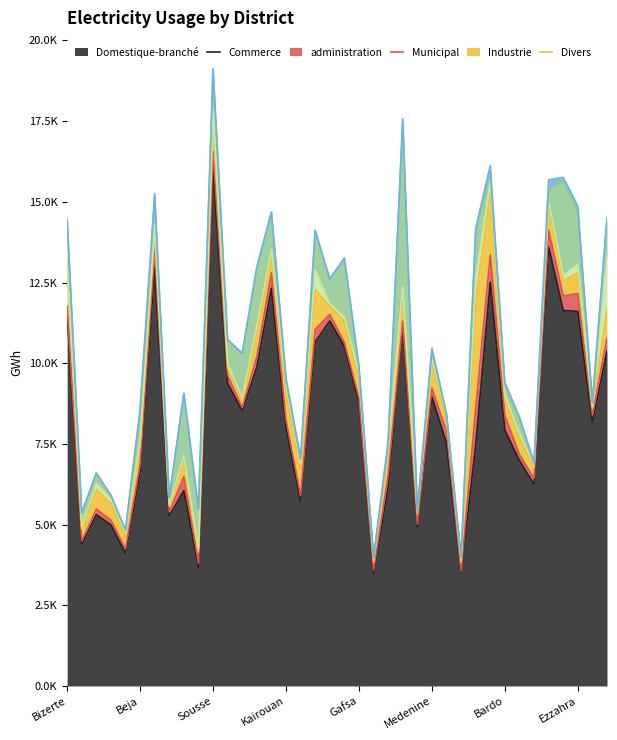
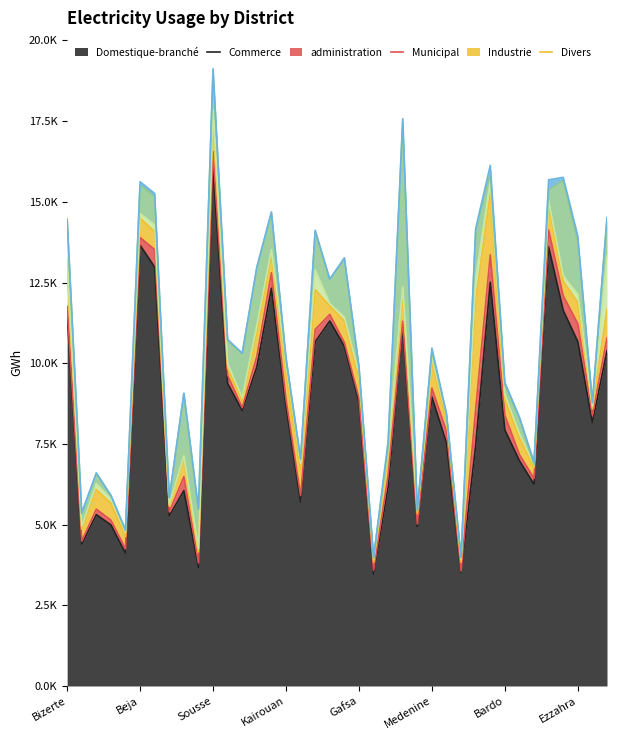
  {
    "Domestique-branché": {
      "Bizerte": 11500,
-     "Beja": 6600,
+     "Beja": 13700,
      "Sousse": 16000,
-     "Kairouan": 8000,
+     "Kairouan": 8700,
      "Gafsa": 8800,
      "Medenine": 9000,
      "Bardo": 7900,
-     "Ezzahra": 11600
+     "Ezzahra": 10700
    }
  }
